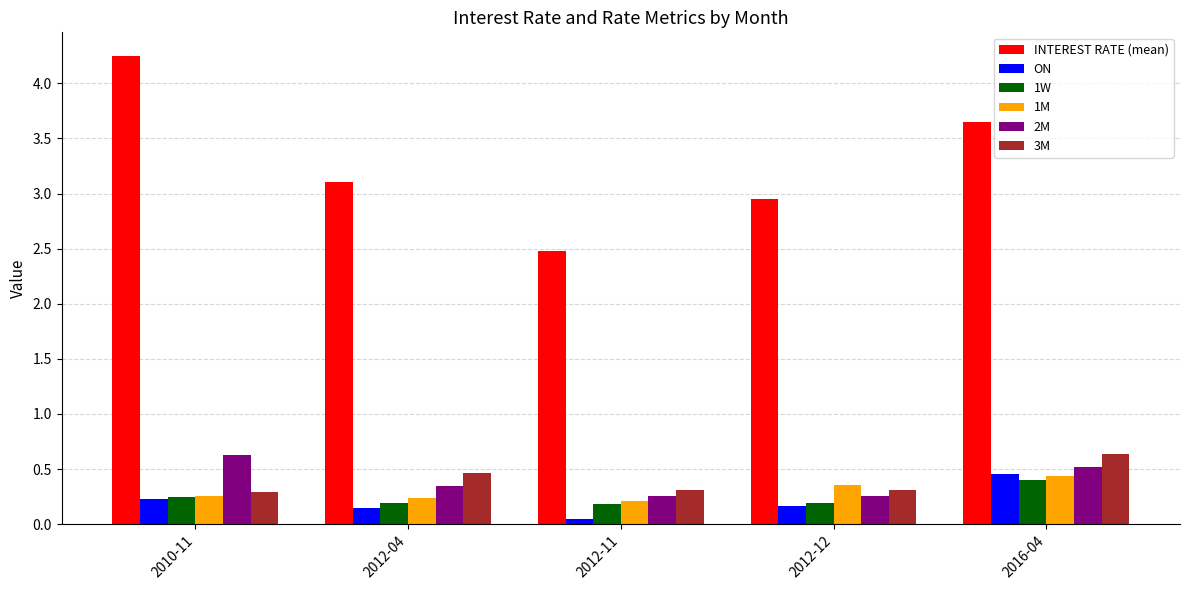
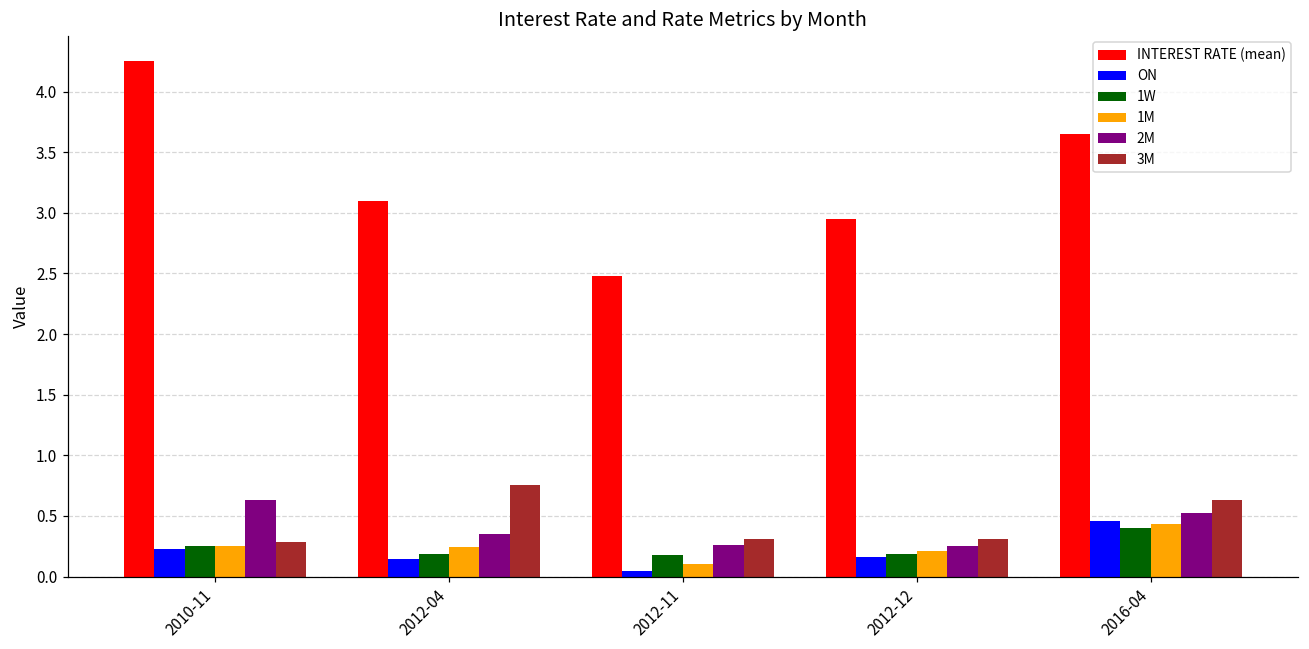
  {
    "INTEREST RATE (mean)": {
      "2010-11": 4.25,
      "2012-04": 3.10,
      "2012-11": 2.48,
      "2012-12": 2.95,
      "2016-04": 3.65
    },
    "ON": {
      "2010-11": 0.23,
      "2012-04": 0.15,
      "2012-11": 0.04,
      "2012-12": 0.16,
      "2016-04": 0.46
    },
    "1W": {
      "2010-11": 0.25,
      "2012-04": 0.19,
      "2012-11": 0.18,
      "2012-12": 0.19,
      "2016-04": 0.40
    },
    "1M": {
      "2010-11": 0.25,
      "2012-04": 0.24,
-     "2012-11": 0.21,
-     "2012-12": 0.36,
+     "2012-11": 0.11,
+     "2012-12": 0.21,
      "2016-04": 0.44
    },
    "2M": {
      "2010-11": 0.63,
      "2012-04": 0.35,
      "2012-11": 0.26,
      "2012-12": 0.26,
      "2016-04": 0.52
    },
    "3M": {
      "2010-11": 0.29,
-     "2012-04": 0.47,
+     "2012-04": 0.76,
      "2012-11": 0.31,
      "2012-12": 0.31,
      "2016-04": 0.63
    }
  }
